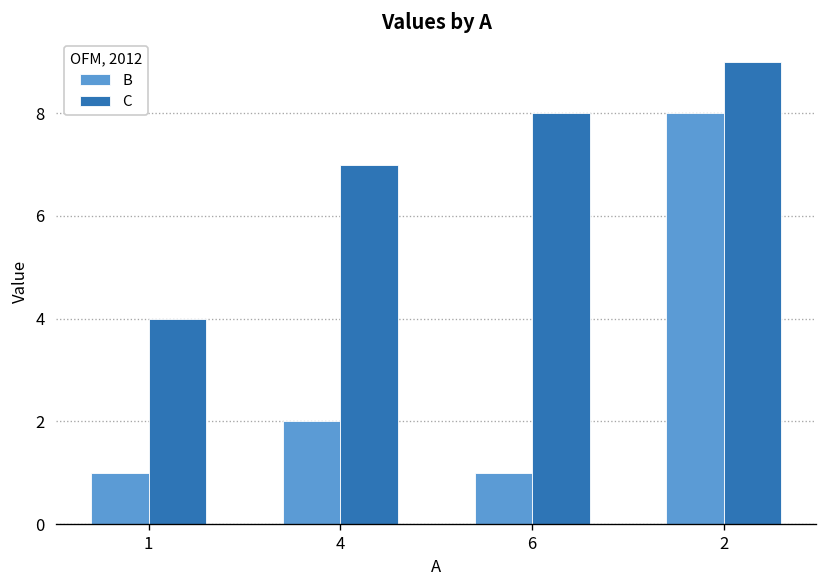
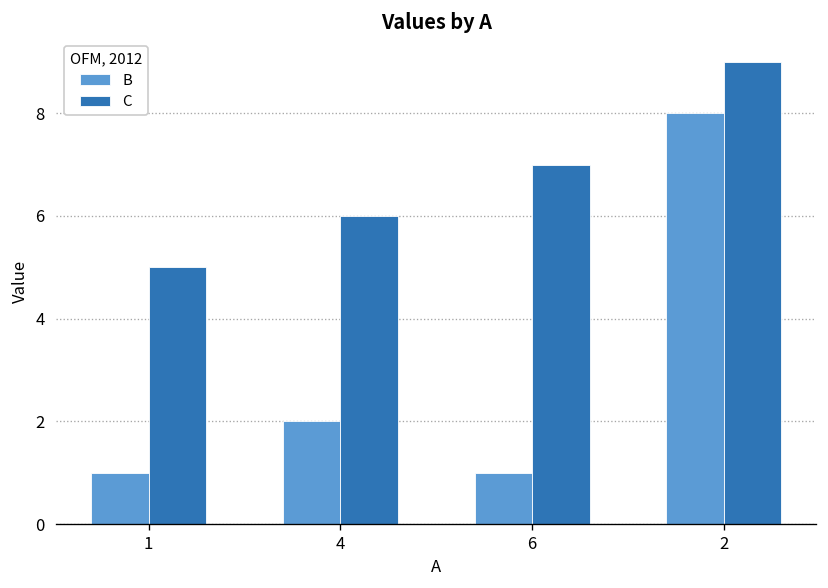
  {
    "B": {
      "1": 1,
      "4": 2,
      "6": 1,
      "2": 8
    },
    "C": {
-     "1": 4,
-     "4": 7,
-     "6": 8,
+     "1": 5,
+     "4": 6,
+     "6": 7,
      "2": 9
    }
  }
